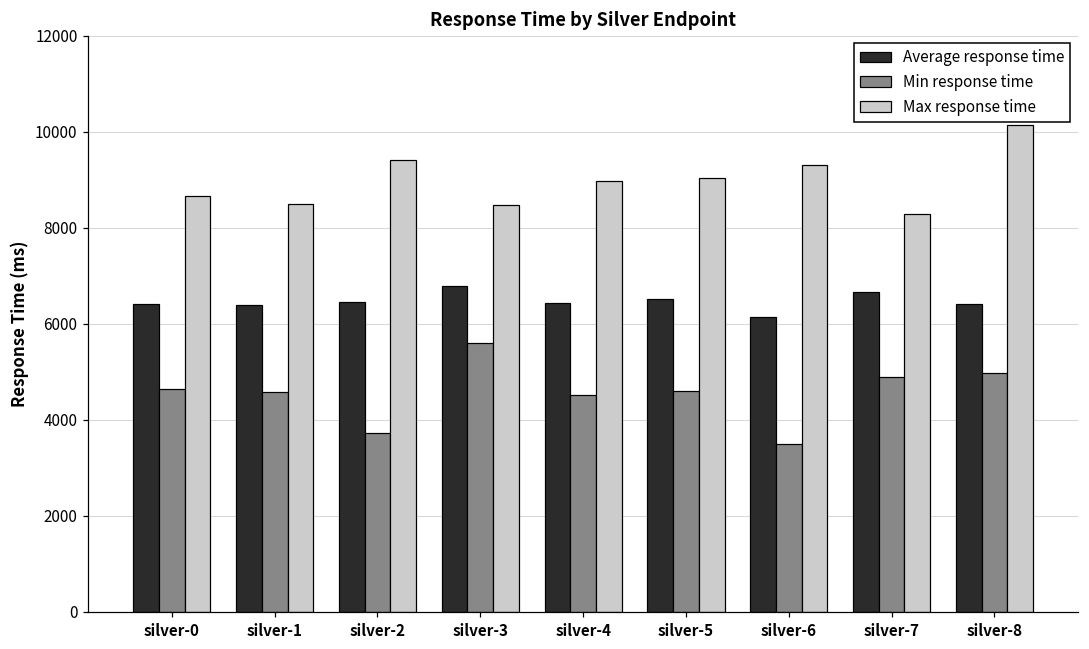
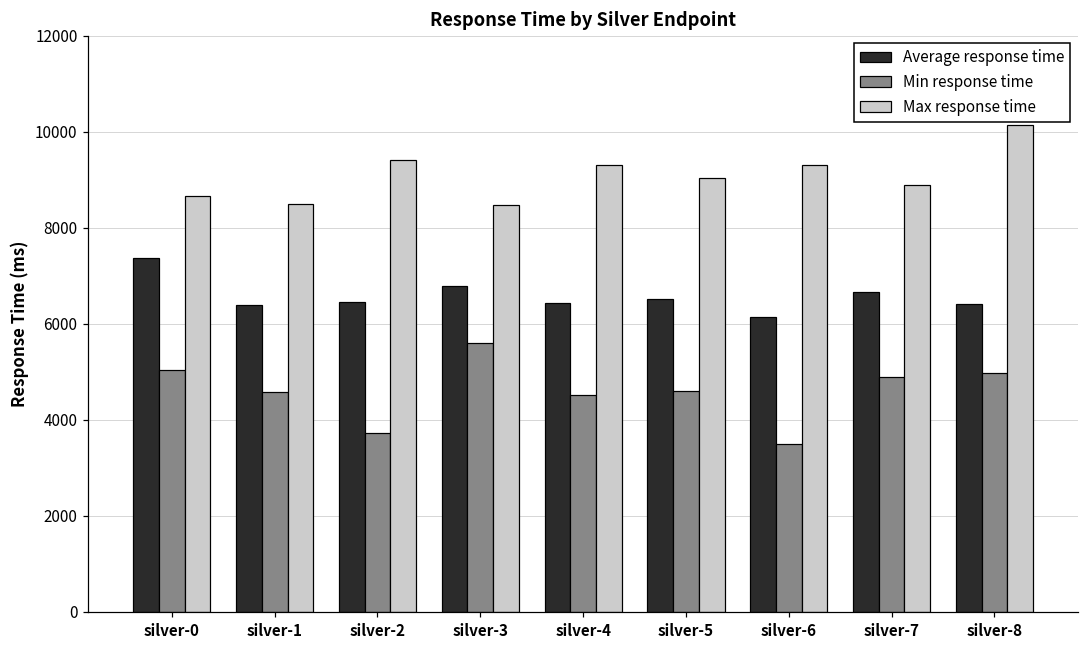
  {
    "Average response time": {
-     "silver-0": 6400,
+     "silver-0": 7400,
      "silver-1": 6400,
      "silver-2": 6500,
      "silver-3": 6800,
      "silver-4": 6400,
      "silver-5": 6500,
      "silver-6": 6100,
      "silver-7": 6700,
      "silver-8": 6400
    },
    "Min response time": {
-     "silver-0": 4600,
+     "silver-0": 5000,
      "silver-1": 4600,
      "silver-2": 3700,
      "silver-3": 5600,
      "silver-4": 4500,
      "silver-5": 4600,
      "silver-6": 3500,
      "silver-7": 4900,
      "silver-8": 5000
    },
    "Max response time": {
      "silver-0": 8700,
      "silver-1": 8500,
      "silver-2": 9400,
      "silver-3": 8500,
-     "silver-4": 9000,
+     "silver-4": 9300,
      "silver-5": 9000,
      "silver-6": 9300,
-     "silver-7": 8300,
+     "silver-7": 8900,
      "silver-8": 10100
    }
  }
